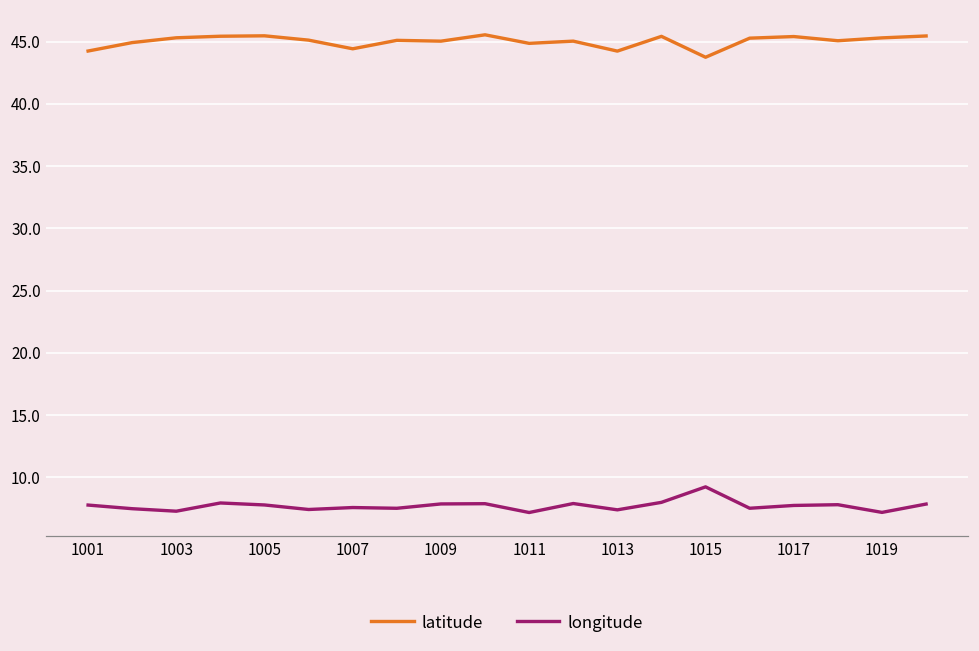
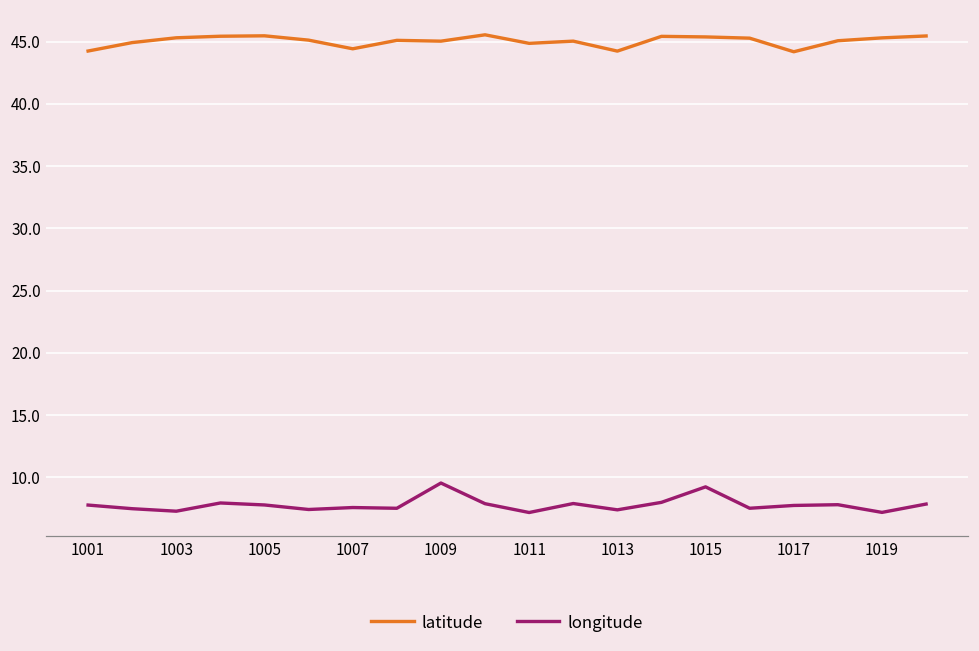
  {
    "latitude": {
      "1001": 44.2,
      "1003": 45.3,
      "1005": 45.5,
      "1007": 44.4,
      "1009": 45.0,
      "1011": 44.9,
      "1013": 44.2,
-     "1015": 43.7,
-     "1017": 45.4,
+     "1015": 45.4,
+     "1017": 44.2,
      "1019": 45.3
    },
    "longitude": {
      "1001": 7.8,
      "1003": 7.3,
      "1005": 7.8,
      "1007": 7.6,
-     "1009": 7.9,
+     "1009": 9.5,
      "1011": 7.2,
      "1013": 7.4,
      "1015": 9.2,
      "1017": 7.7,
      "1019": 7.2
    }
  }
